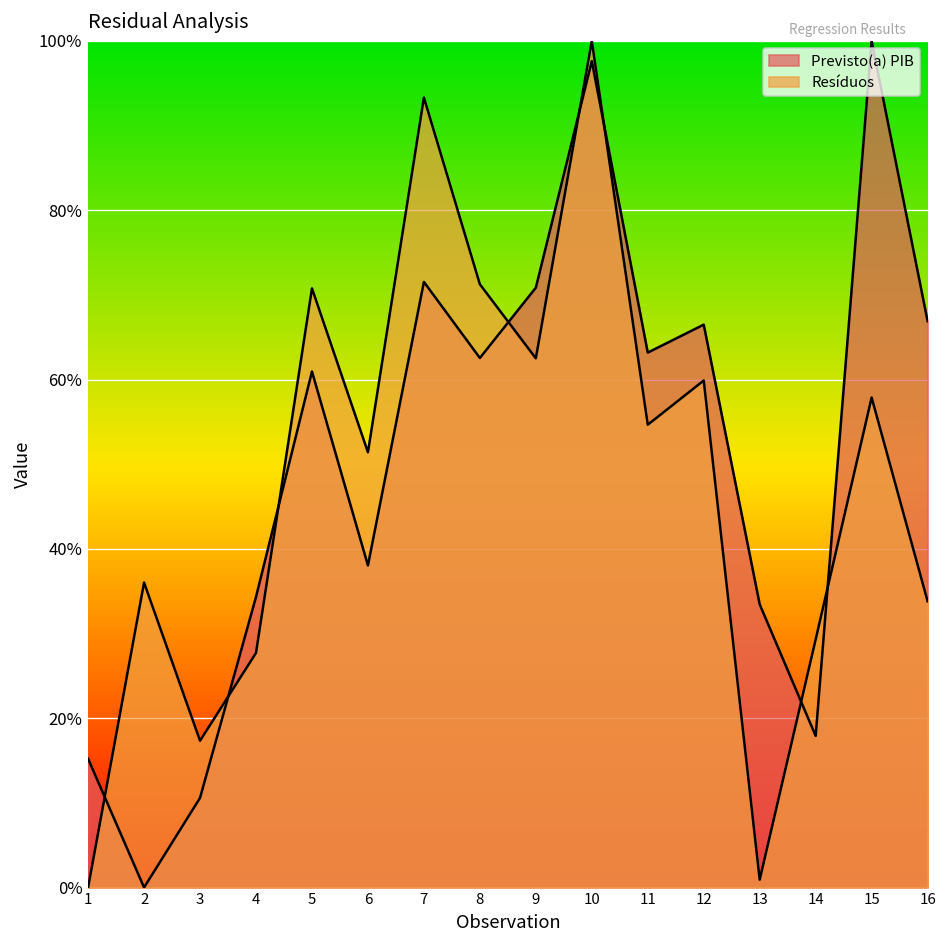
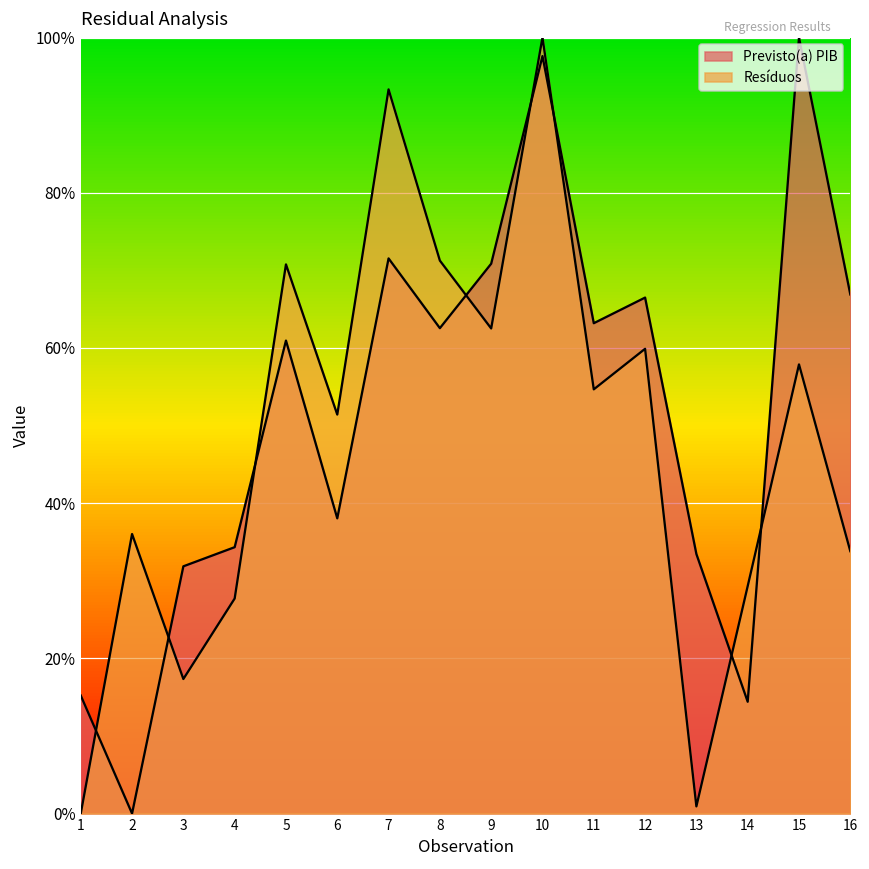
  {
    "Previsto(a) PIB": {
      "1": "15%",
      "2": "0%",
-     "3": "11%",
+     "3": "32%",
      "4": "34%",
      "5": "61%",
      "6": "38%",
      "7": "72%",
      "8": "63%",
      "9": "71%",
      "10": "98%",
      "11": "63%",
      "12": "66%",
      "13": "33%",
-     "14": "18%",
+     "14": "14%",
      "15": "100%",
      "16": "67%"
    },
    "Resíduos": {
      "1": "0%",
      "2": "36%",
      "3": "17%",
      "4": "28%",
      "5": "71%",
      "6": "51%",
      "7": "93%",
      "8": "71%",
      "9": "63%",
      "10": "100%",
      "11": "55%",
      "12": "60%",
      "13": "1%",
      "14": "29%",
      "15": "58%",
      "16": "34%"
    }
  }
